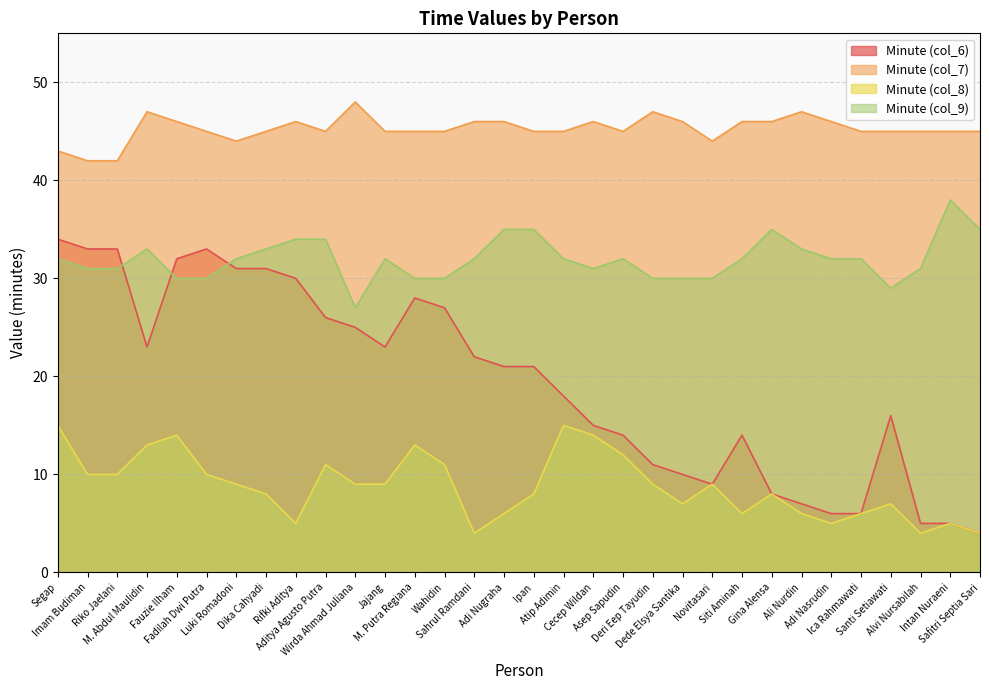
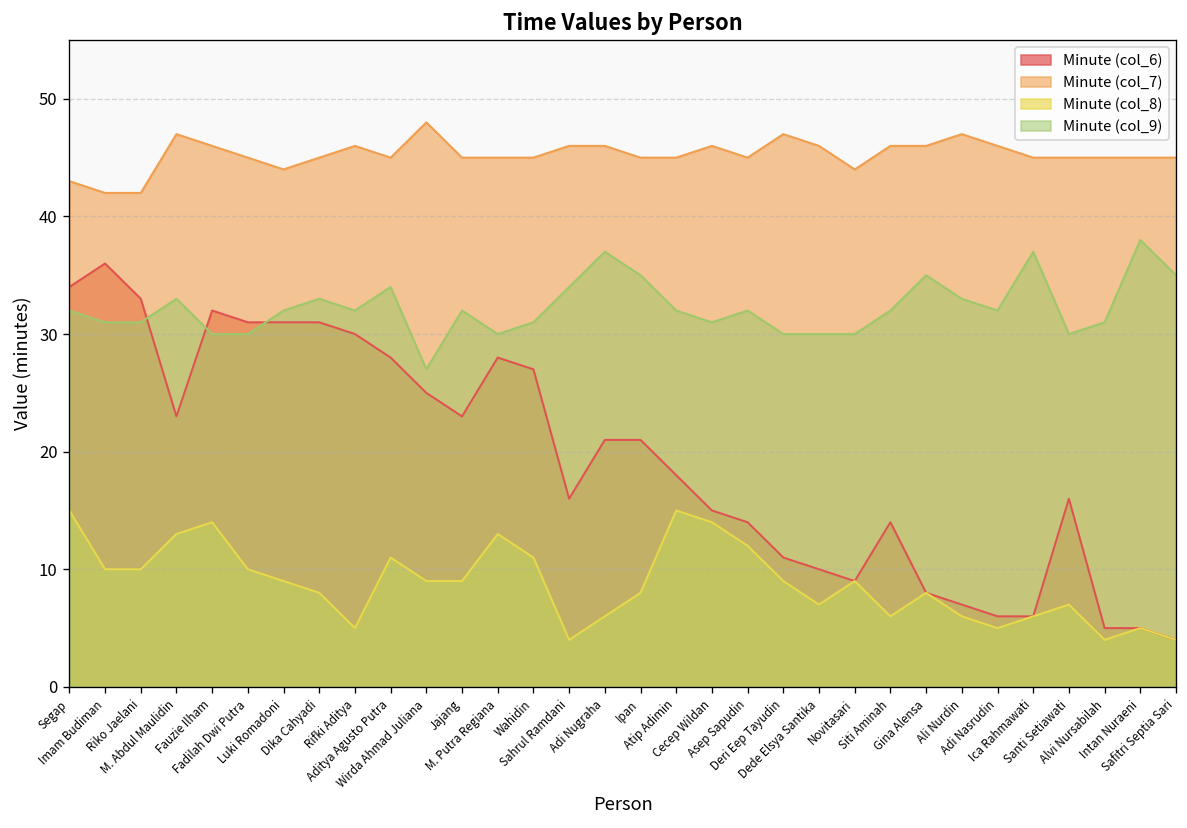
  {
    "Minute (col_6)": {
      "Segap": 34,
-     "Imam Budiman": 33,
+     "Imam Budiman": 36,
      "Riko Jaelani": 33,
      "M. Abdul Maulidin": 23,
      "Fauzie Ilham": 32,
-     "Fadilah Dwi Putra": 33,
+     "Fadilah Dwi Putra": 31,
      "Luki Romadoni": 31,
      "Dika Cahyadi": 31,
      "Rifki Aditya": 30,
-     "Aditya Agusto Putra": 26,
+     "Aditya Agusto Putra": 28,
      "Wirda Ahmad Juliana": 25,
      "Jajang": 23,
      "M. Putra Regiana": 28,
      "Wahidin": 27,
-     "Sahrul Ramdani": 22,
+     "Sahrul Ramdani": 16,
      "Adi Nugraha": 21,
      "Ipan": 21,
      "Atip Adimin": 18,
      "Cecep Wildan": 15,
      "Asep Sapudin": 14,
      "Deri Eep Tayudin": 11,
      "Dede Elsya Santika": 10,
      "Siti Aminah": 14,
      "Ali Nurdin": 7,
      "Adi Nasrudin": 6,
      "Santi Setiawati": 16,
      "Alvi Nursabilah": 5
    },
    "Minute (col_9)": {
      "Segap": 32,
      "Imam Budiman": 31,
      "Riko Jaelani": 31,
      "M. Abdul Maulidin": 33,
      "Fauzie Ilham": 30,
      "Fadilah Dwi Putra": 30,
      "Luki Romadoni": 32,
      "Dika Cahyadi": 33,
-     "Rifki Aditya": 34,
+     "Rifki Aditya": 32,
      "Aditya Agusto Putra": 34,
      "Wirda Ahmad Juliana": 27,
      "Jajang": 32,
      "M. Putra Regiana": 30,
-     "Wahidin": 30,
-     "Sahrul Ramdani": 32,
-     "Adi Nugraha": 35,
+     "Wahidin": 31,
+     "Sahrul Ramdani": 34,
+     "Adi Nugraha": 37,
      "Ipan": 35,
      "Atip Adimin": 32,
      "Cecep Wildan": 31,
      "Asep Sapudin": 32,
      "Deri Eep Tayudin": 30,
      "Dede Elsya Santika": 30,
      "Novitasari": 30,
      "Siti Aminah": 32,
      "Gina Alensa": 35,
      "Ali Nurdin": 33,
      "Adi Nasrudin": 32,
-     "Ica Rahmawati": 32,
-     "Santi Setiawati": 29,
+     "Ica Rahmawati": 37,
+     "Santi Setiawati": 30,
      "Alvi Nursabilah": 31,
      "Intan Nuraeni": 38,
      "Safitri Septia Sari": 35
    }
  }
